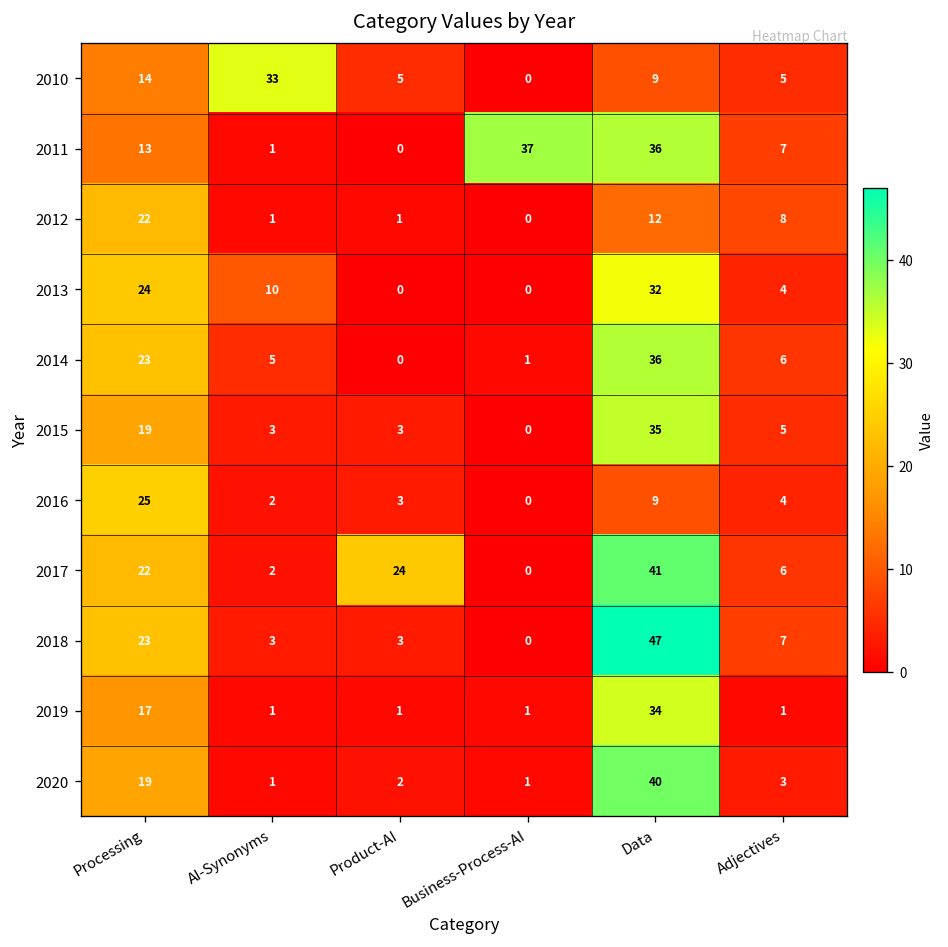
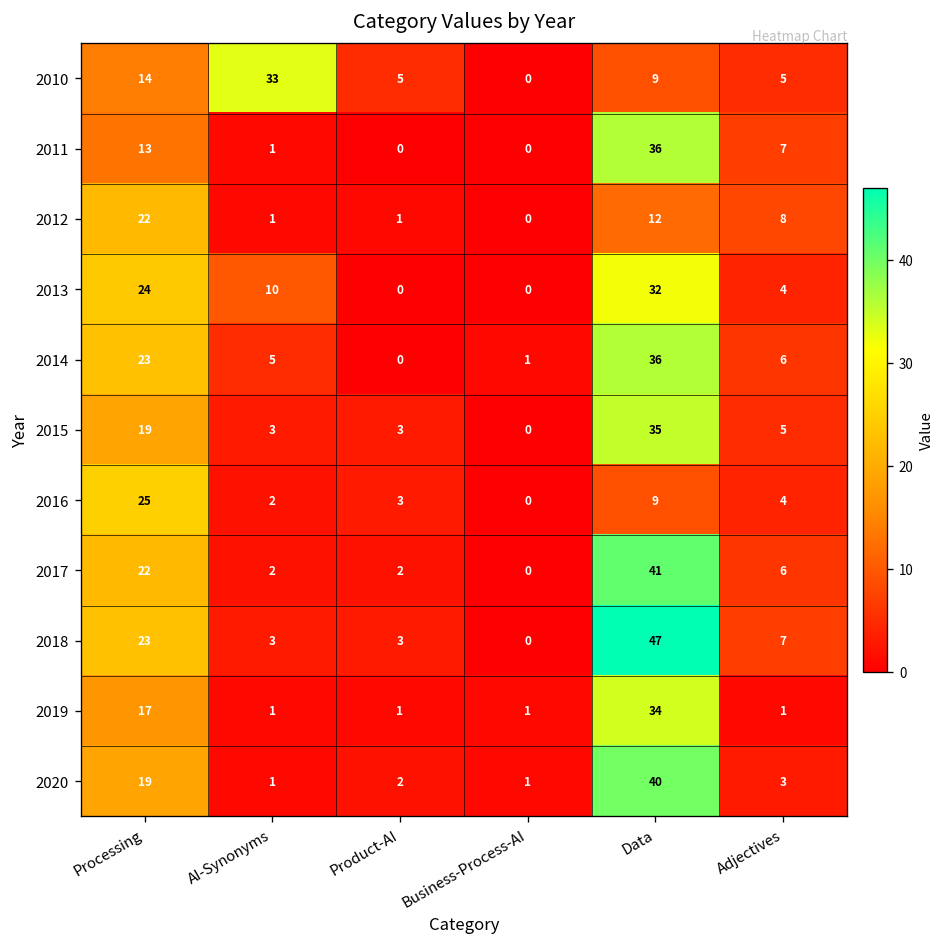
  {
    "2010": {
      "Processing": 14,
      "AI-Synonyms": 33,
      "Product-AI": 5,
      "Business-Process-AI": 0,
      "Data": 9,
      "Adjectives": 5
    },
    "2011": {
      "Processing": 13,
      "AI-Synonyms": 1,
      "Product-AI": 0,
-     "Business-Process-AI": 37,
+     "Business-Process-AI": 0,
      "Data": 36,
      "Adjectives": 7
    },
    "2012": {
      "Processing": 22,
      "AI-Synonyms": 1,
      "Product-AI": 1,
      "Business-Process-AI": 0,
      "Data": 12,
      "Adjectives": 8
    },
    "2013": {
      "Processing": 24,
      "AI-Synonyms": 10,
      "Product-AI": 0,
      "Business-Process-AI": 0,
      "Data": 32,
      "Adjectives": 4
    },
    "2014": {
      "Processing": 23,
      "AI-Synonyms": 5,
      "Product-AI": 0,
      "Business-Process-AI": 1,
      "Data": 36,
      "Adjectives": 6
    },
    "2015": {
      "Processing": 19,
      "AI-Synonyms": 3,
      "Product-AI": 3,
      "Business-Process-AI": 0,
      "Data": 35,
      "Adjectives": 5
    },
    "2016": {
      "Processing": 25,
      "AI-Synonyms": 2,
      "Product-AI": 3,
      "Business-Process-AI": 0,
      "Data": 9,
      "Adjectives": 4
    },
    "2017": {
      "Processing": 22,
      "AI-Synonyms": 2,
-     "Product-AI": 24,
+     "Product-AI": 2,
      "Business-Process-AI": 0,
      "Data": 41,
      "Adjectives": 6
    },
    "2018": {
      "Processing": 23,
      "AI-Synonyms": 3,
      "Product-AI": 3,
      "Business-Process-AI": 0,
      "Data": 47,
      "Adjectives": 7
    },
    "2019": {
      "Processing": 17,
      "AI-Synonyms": 1,
      "Product-AI": 1,
      "Business-Process-AI": 1,
      "Data": 34,
      "Adjectives": 1
    },
    "2020": {
      "Processing": 19,
      "AI-Synonyms": 1,
      "Product-AI": 2,
      "Business-Process-AI": 1,
      "Data": 40,
      "Adjectives": 3
    }
  }
